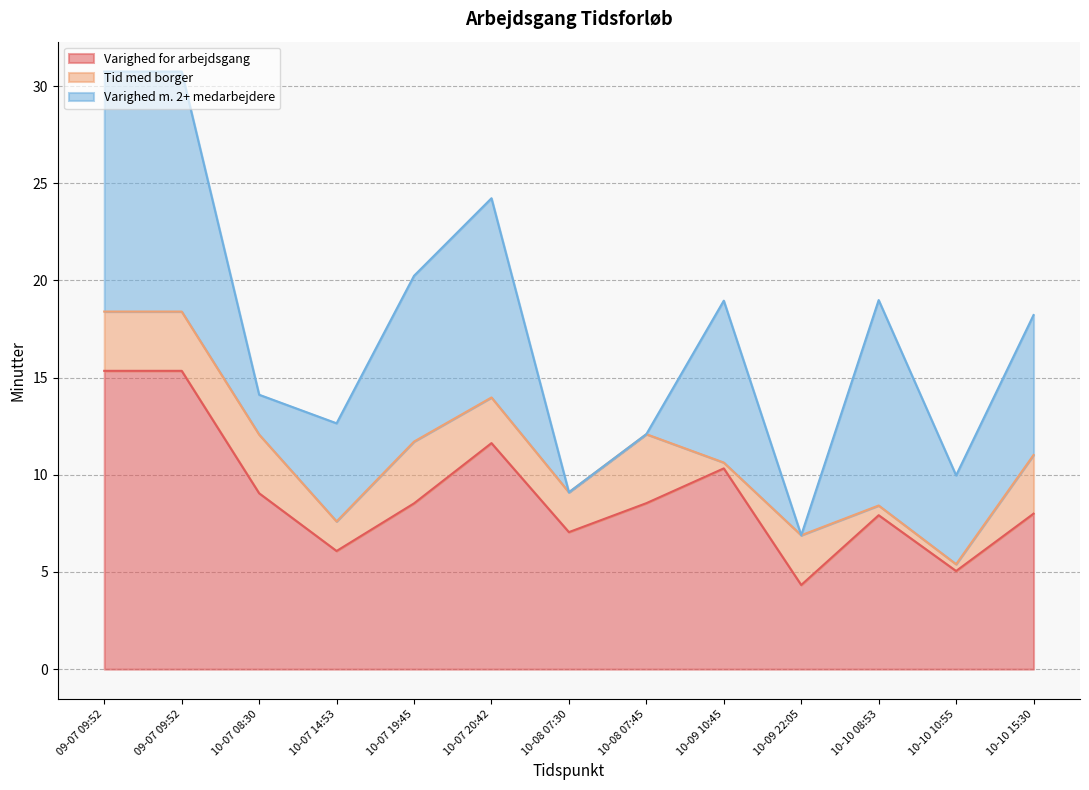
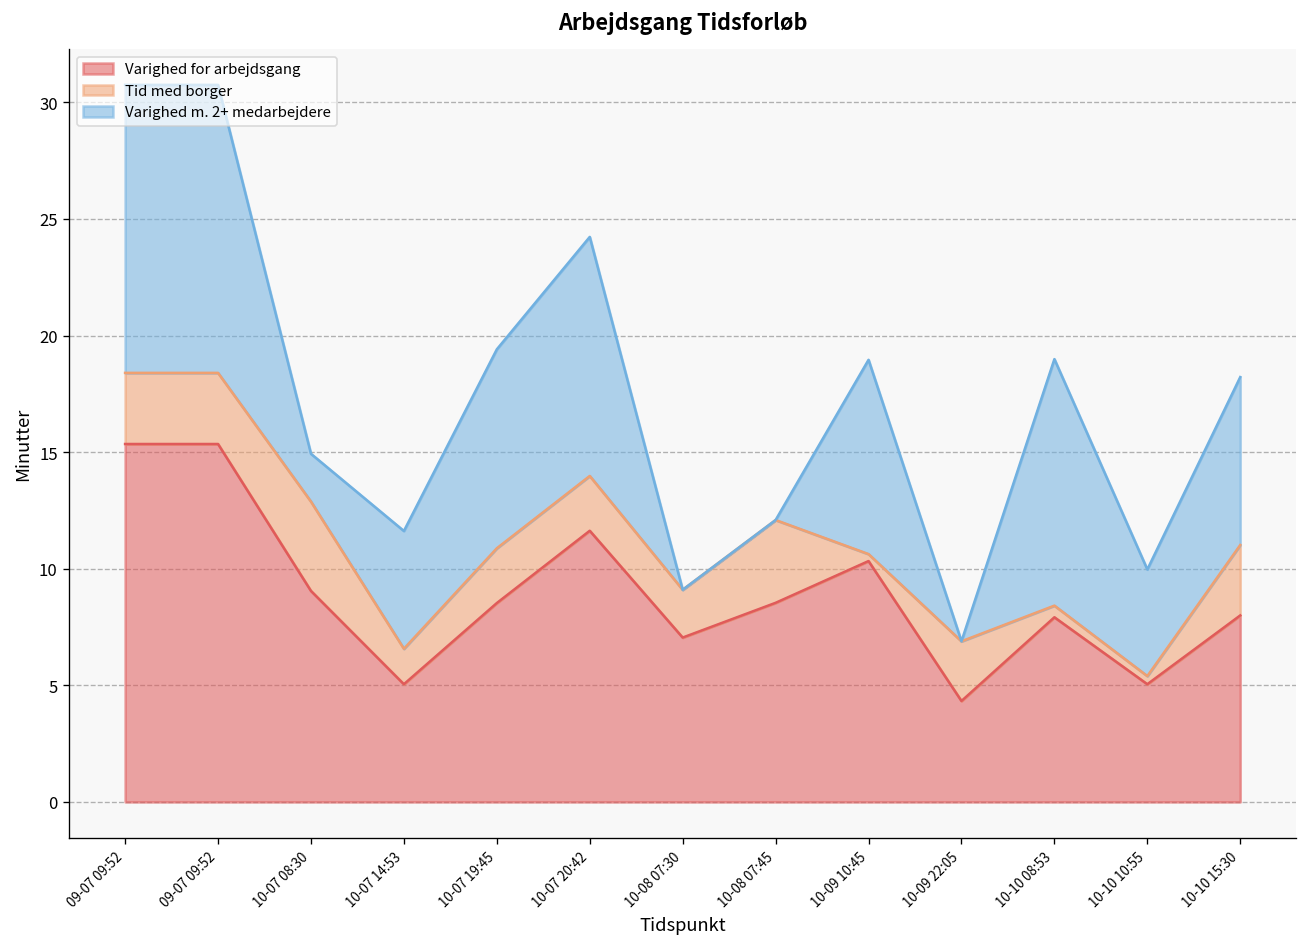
  {
    "Varighed for arbejdsgang": {
      "10-07 08:30": 9.1,
-     "10-07 14:53": 6.1,
+     "10-07 14:53": 5.1,
      "10-07 19:45": 8.5,
      "10-07 20:42": 11.6,
      "10-08 07:30": 7.1,
      "10-08 07:45": 8.5,
      "10-09 10:45": 10.3,
      "10-09 22:05": 4.3,
      "10-10 08:53": 7.9,
      "10-10 10:55": 5.1,
      "10-10 15:30": 8.0
    },
    "Tid med borger": {
-     "10-07 08:30": 3.0,
+     "10-07 08:30": 3.8,
      "10-07 14:53": 1.5,
-     "10-07 19:45": 3.2,
+     "10-07 19:45": 2.3,
      "10-07 20:42": 2.3,
      "10-09 10:45": 0.3,
      "10-10 08:53": 0.5,
      "10-10 10:55": 0.3,
      "10-10 15:30": 3.0
    },
    "Varighed m. 2+ medarbejdere": {
      "10-07 08:30": 2.1,
      "10-07 14:53": 5.0,
      "10-07 19:45": 8.5,
      "10-07 20:42": 10.3,
      "10-09 10:45": 8.3,
      "10-10 08:53": 10.6,
      "10-10 10:55": 4.6,
      "10-10 15:30": 7.2
    }
  }
